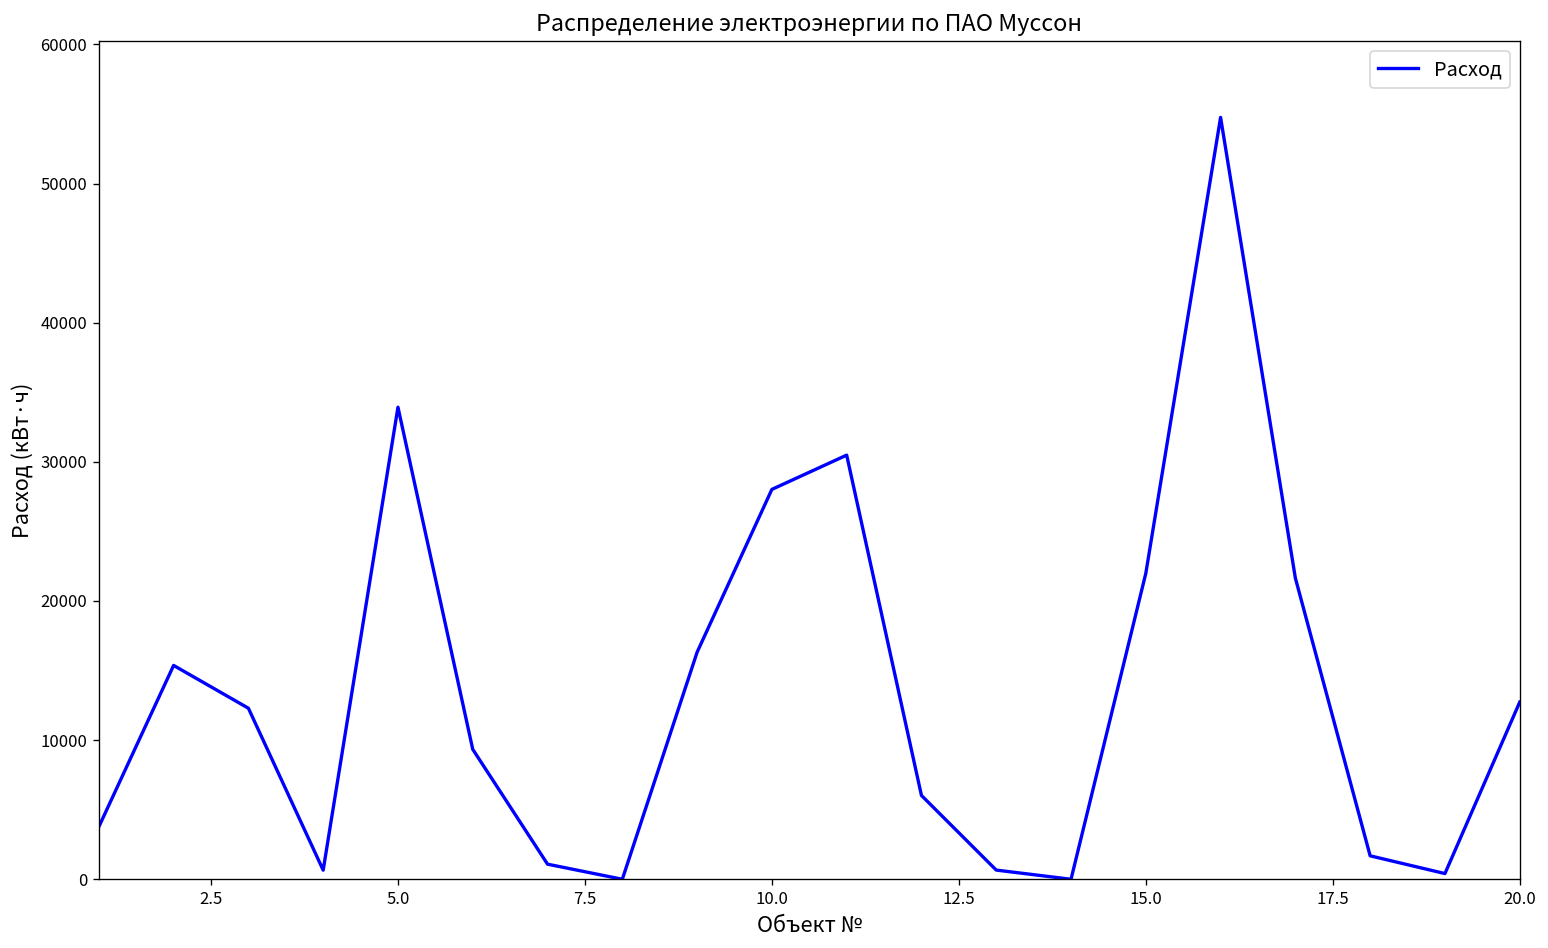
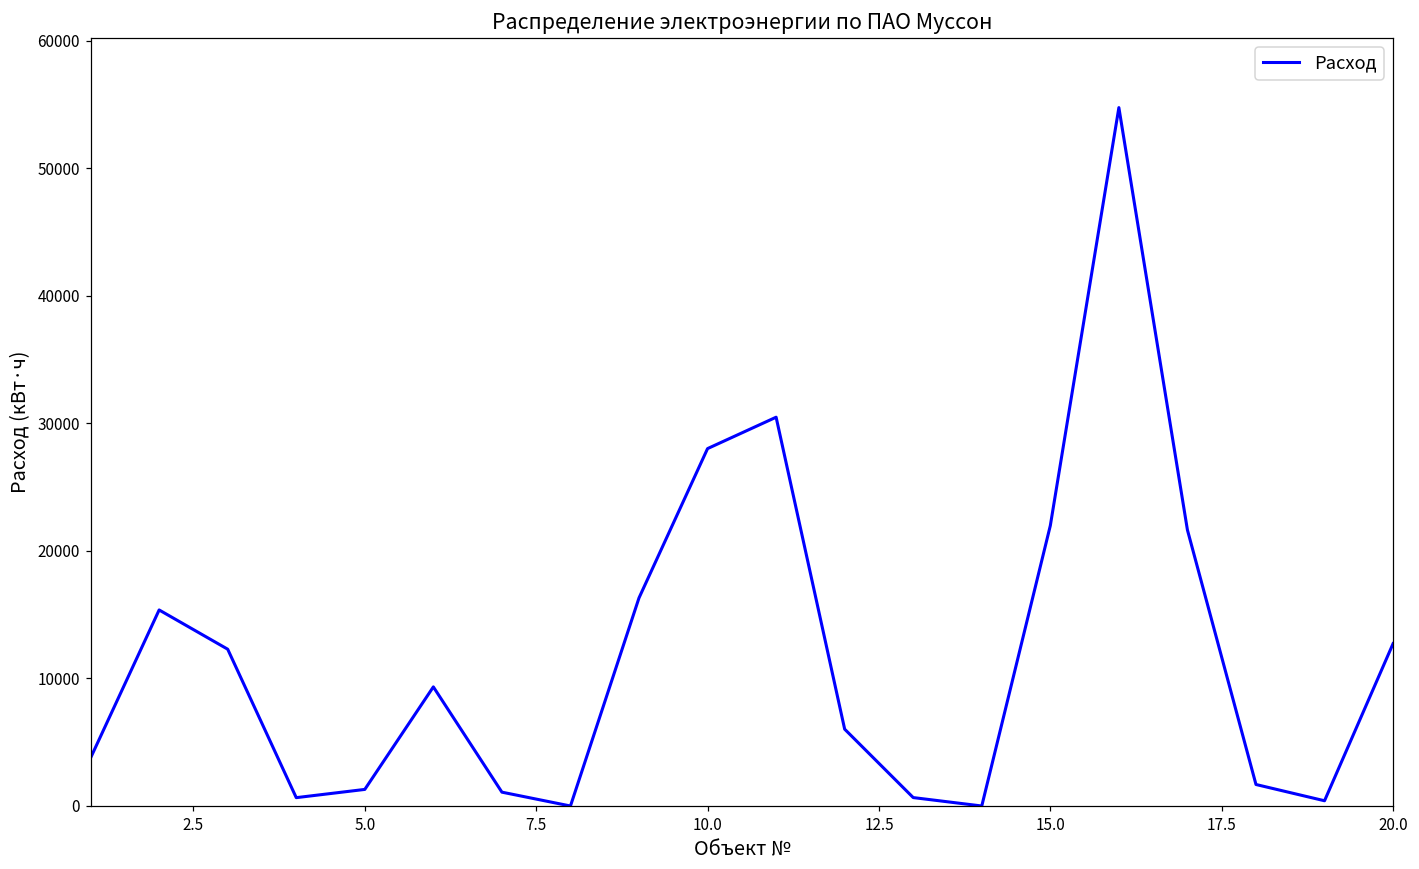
  {
-   "5.0": 33900,
+   "5.0": 1300,
    "10.0": 28000,
    "15.0": 22000,
    "20.0": 12700
  }
